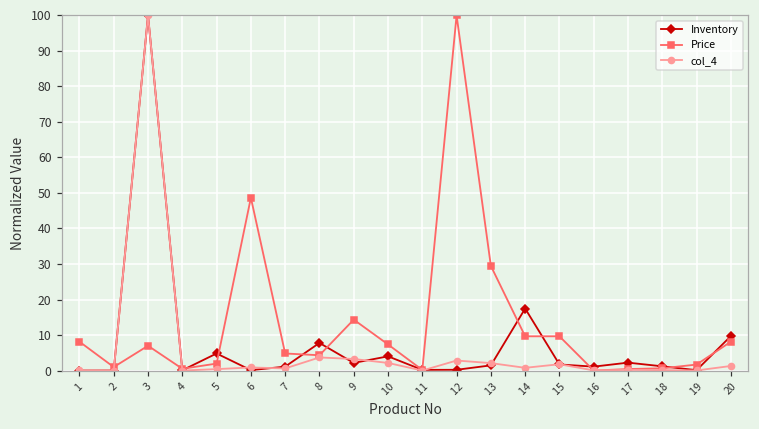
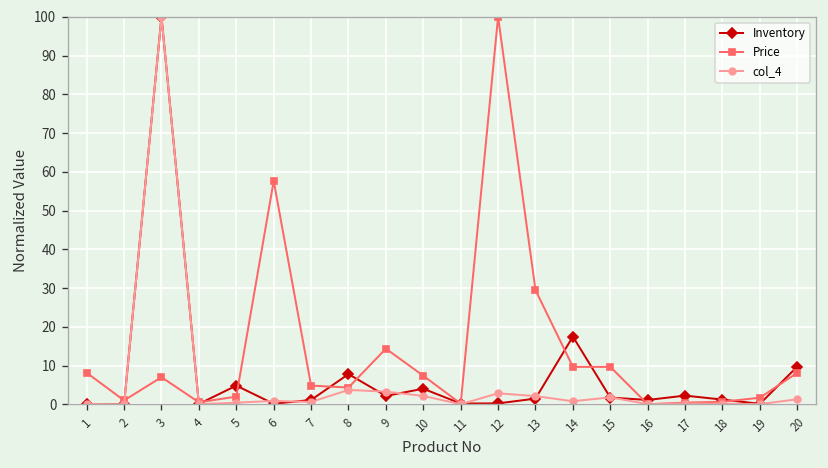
  {
    "Inventory": {
      "5": 5,
      "8": 8,
      "9": 2,
      "10": 4,
      "12": 0,
      "14": 17,
      "16": 1,
      "17": 2,
      "20": 10
    },
    "Price": {
      "1": 8,
      "2": 1,
      "3": 7,
      "5": 2,
-     "6": 49,
+     "6": 58,
      "7": 5,
      "9": 14,
      "10": 7,
      "12": 100,
      "13": 29,
      "14": 10,
      "15": 10,
      "19": 2,
      "20": 8
    },
    "col_4": {
      "5": 0,
      "9": 3,
      "10": 2,
      "12": 3,
      "14": 1,
      "20": 1
    }
  }
